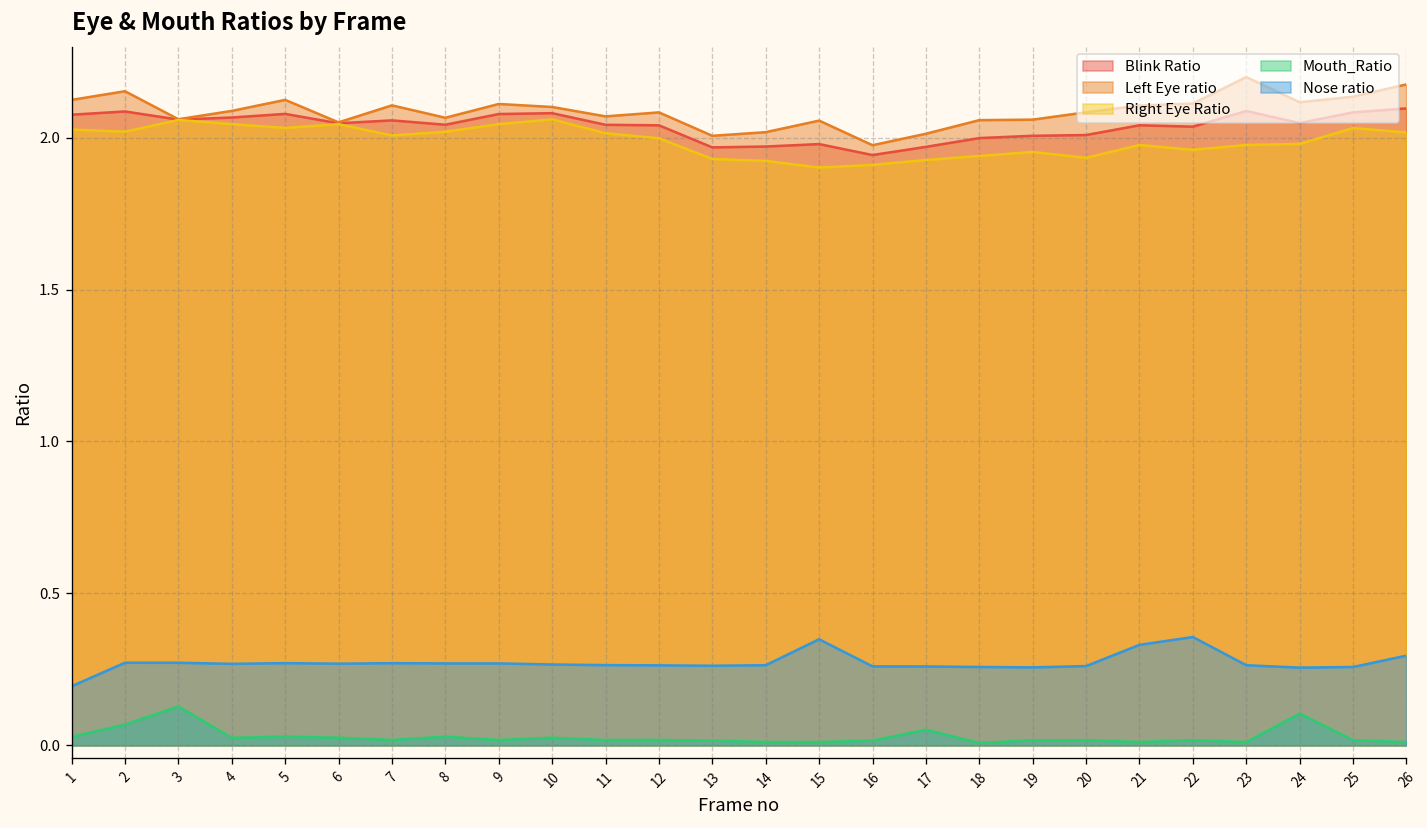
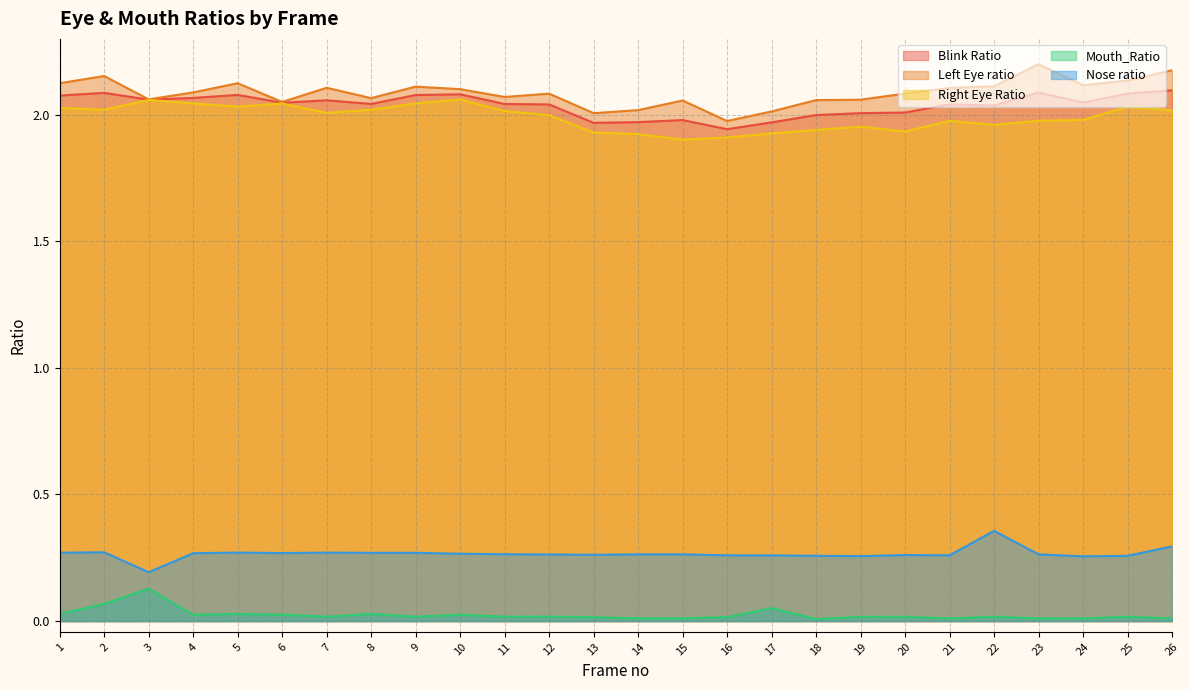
  {
    "Mouth_Ratio": {
      "1": 0.03,
      "2": 0.07,
      "3": 0.13,
      "4": 0.02,
      "5": 0.03,
      "6": 0.03,
      "7": 0.02,
      "8": 0.03,
      "9": 0.02,
      "10": 0.02,
      "11": 0.02,
      "12": 0.02,
      "13": 0.02,
      "14": 0.01,
      "15": 0.01,
      "16": 0.02,
      "17": 0.05,
      "18": 0.01,
      "19": 0.02,
      "20": 0.02,
      "21": 0.01,
      "22": 0.02,
      "23": 0.01,
-     "24": 0.10,
+     "24": 0.01,
      "25": 0.02,
      "26": 0.01
    },
    "Nose ratio": {
-     "1": 0.19,
+     "1": 0.27,
      "2": 0.27,
-     "3": 0.27,
+     "3": 0.19,
      "4": 0.27,
      "5": 0.27,
      "6": 0.27,
      "7": 0.27,
      "8": 0.27,
      "9": 0.27,
      "10": 0.27,
      "11": 0.26,
      "12": 0.26,
      "13": 0.26,
      "14": 0.26,
-     "15": 0.35,
+     "15": 0.26,
      "16": 0.26,
      "17": 0.26,
      "18": 0.26,
      "19": 0.26,
      "20": 0.26,
-     "21": 0.33,
+     "21": 0.26,
      "22": 0.36,
      "23": 0.26,
      "24": 0.26,
      "25": 0.26,
      "26": 0.30
    }
  }
